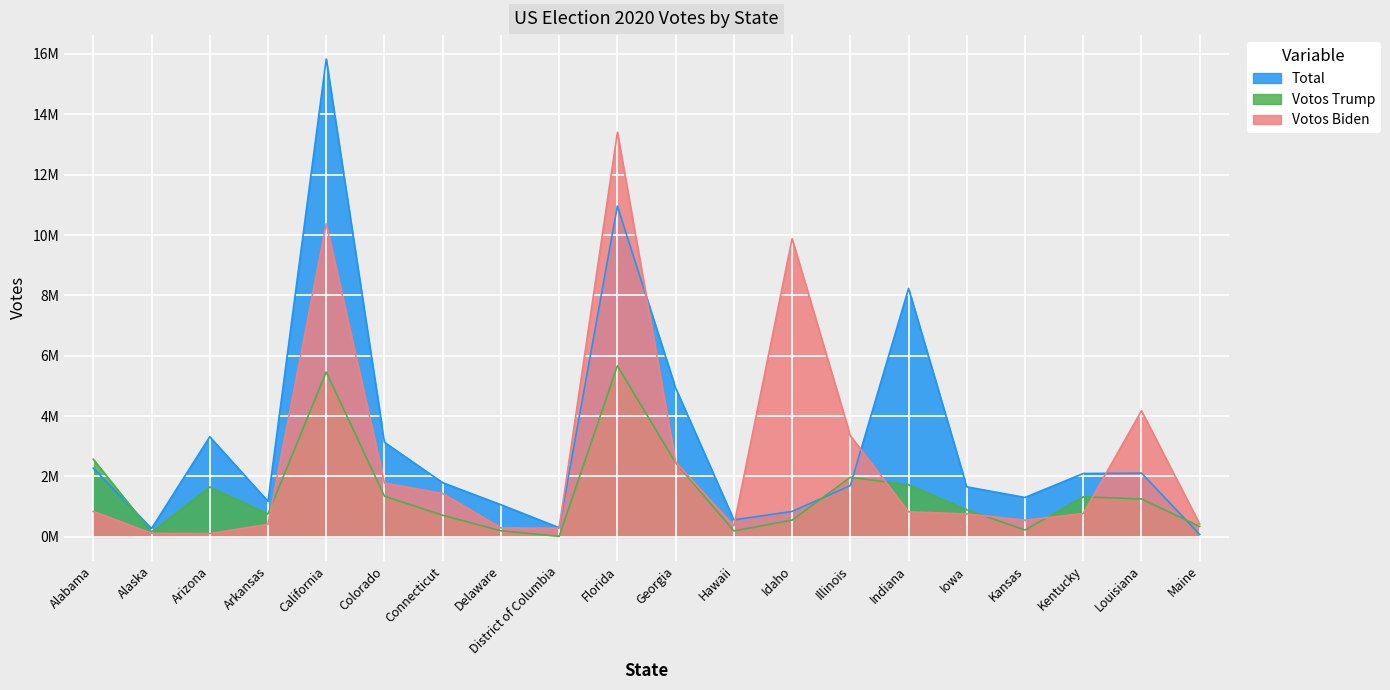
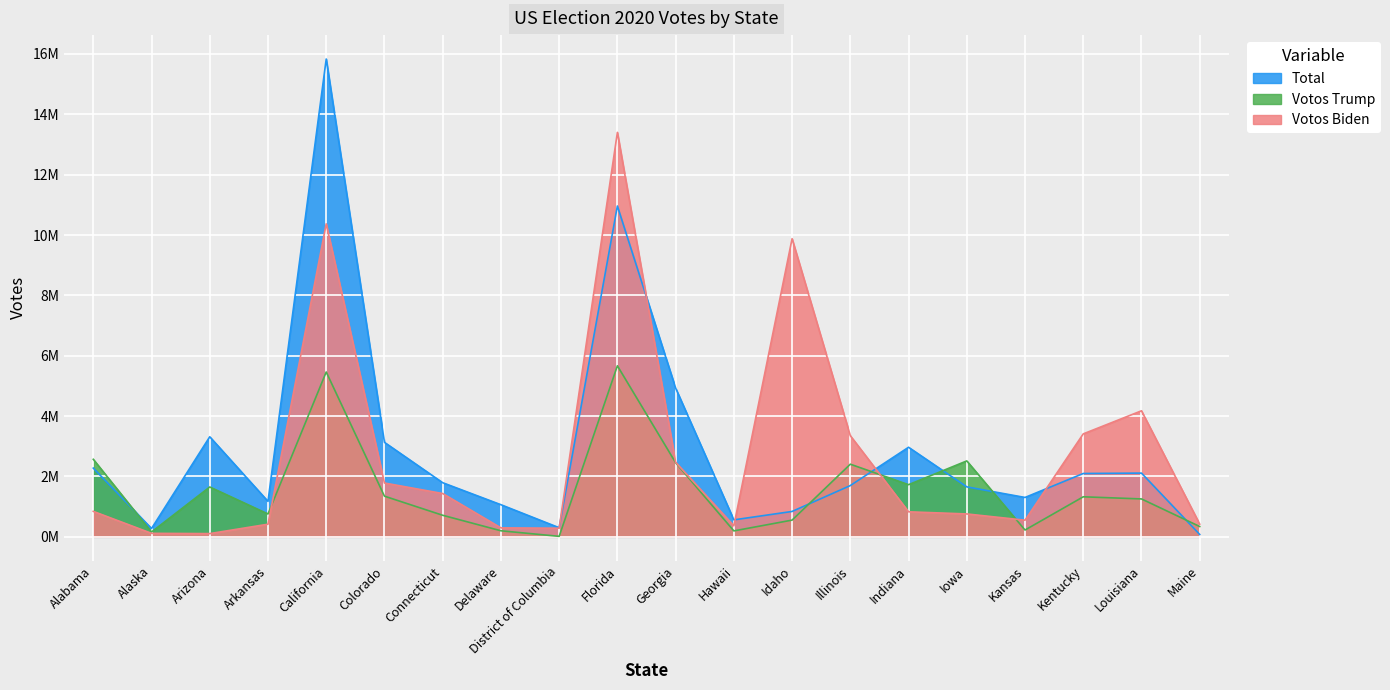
  {
    "Total": {
      "Alabama": 2300000,
      "Alaska": 300000,
      "Arizona": 3300000,
      "Arkansas": 1200000,
      "California": 15800000,
      "Colorado": 3100000,
      "Connecticut": 1800000,
      "Delaware": 1100000,
      "Florida": 11000000,
      "Georgia": 4900000,
      "Hawaii": 600000,
      "Idaho": 800000,
      "Illinois": 1700000,
-     "Indiana": 8200000,
+     "Indiana": 3000000,
      "Iowa": 1700000,
      "Kansas": 1300000,
      "Kentucky": 2100000,
      "Louisiana": 2100000,
      "Maine": 100000
    },
    "Votos Trump": {
      "Alabama": 2600000,
      "Arizona": 1700000,
      "Arkansas": 800000,
      "California": 5500000,
      "Colorado": 1300000,
      "Connecticut": 700000,
      "Delaware": 200000,
      "District of Columbia": 0,
      "Florida": 5700000,
      "Hawaii": 200000,
      "Idaho": 600000,
-     "Illinois": 2000000,
+     "Illinois": 2400000,
      "Indiana": 1700000,
-     "Iowa": 900000,
+     "Iowa": 2500000,
      "Kansas": 200000,
      "Kentucky": 1300000,
      "Louisiana": 1300000
    },
    "Votos Biden": {
      "Alabama": 800000,
      "Arizona": 100000,
      "Arkansas": 400000,
      "California": 10400000,
      "Colorado": 1800000,
      "Connecticut": 1400000,
      "Delaware": 300000,
      "Florida": 13400000,
      "Hawaii": 400000,
      "Idaho": 9900000,
      "Illinois": 3400000,
      "Indiana": 800000,
      "Iowa": 800000,
      "Kansas": 600000,
-     "Kentucky": 800000,
+     "Kentucky": 3400000,
      "Louisiana": 4200000
    }
  }
